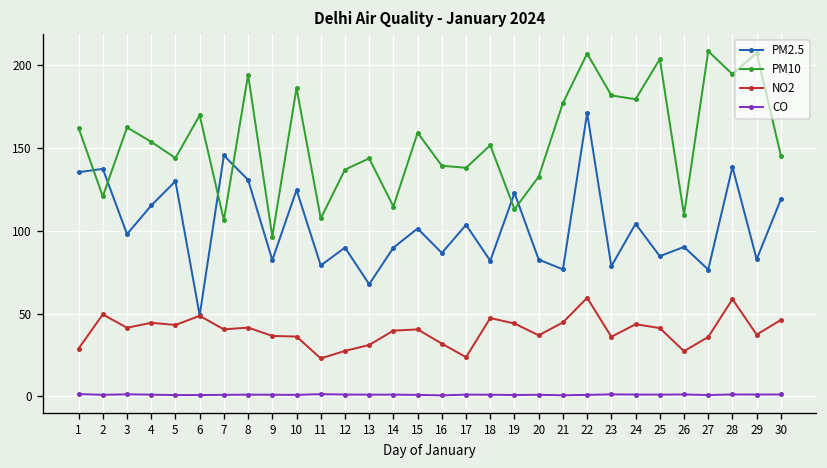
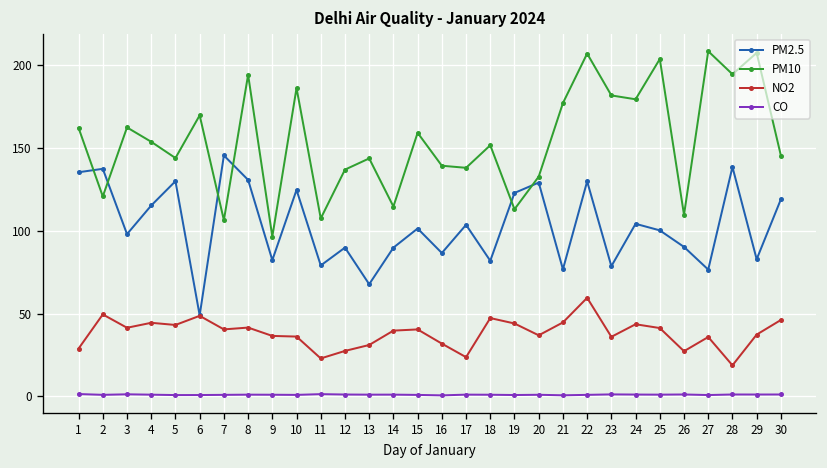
  {
    "PM2.5": {
      "1": 135,
      "2": 137,
      "3": 98,
      "4": 115,
      "5": 130,
      "7": 145,
      "8": 131,
      "9": 82,
      "10": 125,
      "11": 79,
      "12": 90,
      "13": 68,
      "14": 90,
      "15": 101,
      "16": 87,
      "17": 104,
      "18": 82,
      "19": 123,
-     "20": 83,
+     "20": 129,
      "21": 77,
-     "22": 171,
+     "22": 130,
      "23": 79,
      "24": 104,
-     "25": 85,
+     "25": 100,
      "26": 90,
      "27": 77,
      "28": 138,
      "29": 83,
      "30": 119
    },
    "PM10": {
      "1": 162,
      "2": 121,
      "3": 162,
      "4": 154,
      "5": 144,
      "6": 170,
      "7": 106,
      "8": 194,
      "9": 96,
      "10": 186,
      "11": 107,
      "12": 137,
      "13": 144,
      "14": 115,
      "15": 159,
      "16": 139,
      "17": 138,
      "18": 152,
      "19": 113,
      "20": 133,
      "21": 177,
      "22": 207,
      "23": 182,
      "24": 179,
      "25": 204,
      "26": 110,
      "27": 208,
      "28": 194,
      "30": 145
    },
    "NO2": {
      "1": 29,
      "2": 50,
      "3": 41,
      "4": 44,
      "5": 43,
      "7": 40,
      "8": 42,
      "9": 37,
      "10": 36,
      "11": 23,
      "12": 27,
      "13": 31,
      "14": 40,
      "15": 40,
      "16": 32,
      "17": 24,
      "18": 47,
      "19": 44,
      "20": 37,
      "21": 45,
      "22": 60,
      "23": 36,
      "24": 44,
      "25": 41,
      "26": 27,
      "27": 36,
-     "28": 59,
+     "28": 19,
      "29": 37,
      "30": 46
    },
    "CO": {
      "1": 1,
      "2": 1,
      "3": 1,
      "4": 1,
      "5": 1,
      "6": 1,
      "7": 1,
      "8": 1,
      "9": 1,
      "10": 1,
      "11": 1,
      "12": 1,
      "13": 1,
      "14": 1,
      "15": 1,
      "16": 1,
      "17": 1,
      "18": 1,
      "19": 1,
      "20": 1,
      "21": 1,
      "22": 1,
      "23": 1,
      "24": 1,
      "25": 1,
      "26": 1,
      "27": 1,
      "28": 1,
      "29": 1,
      "30": 1
    }
  }
